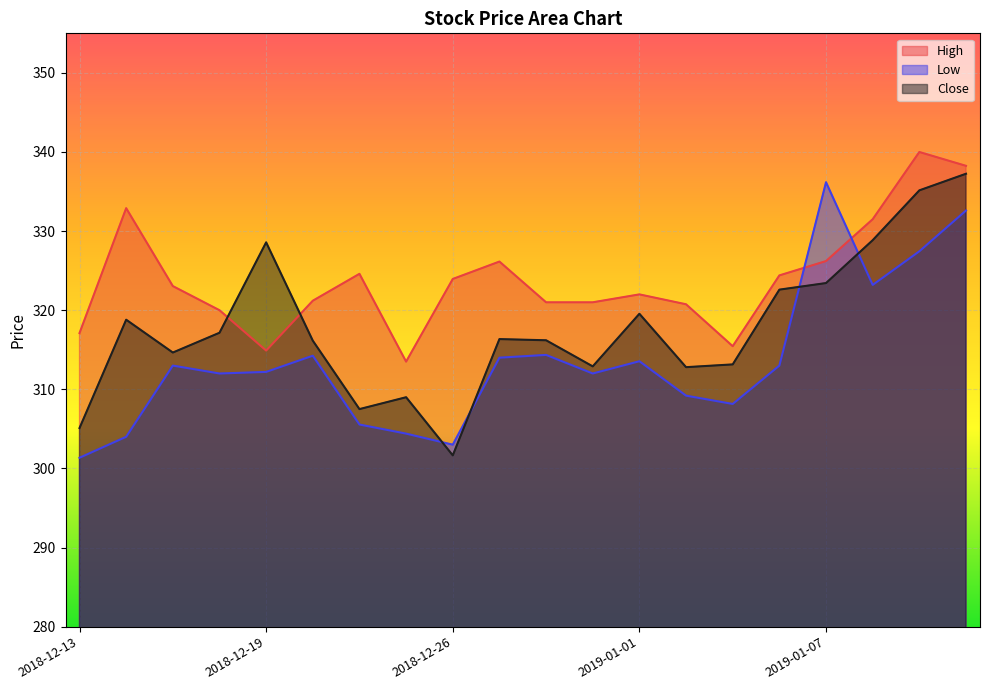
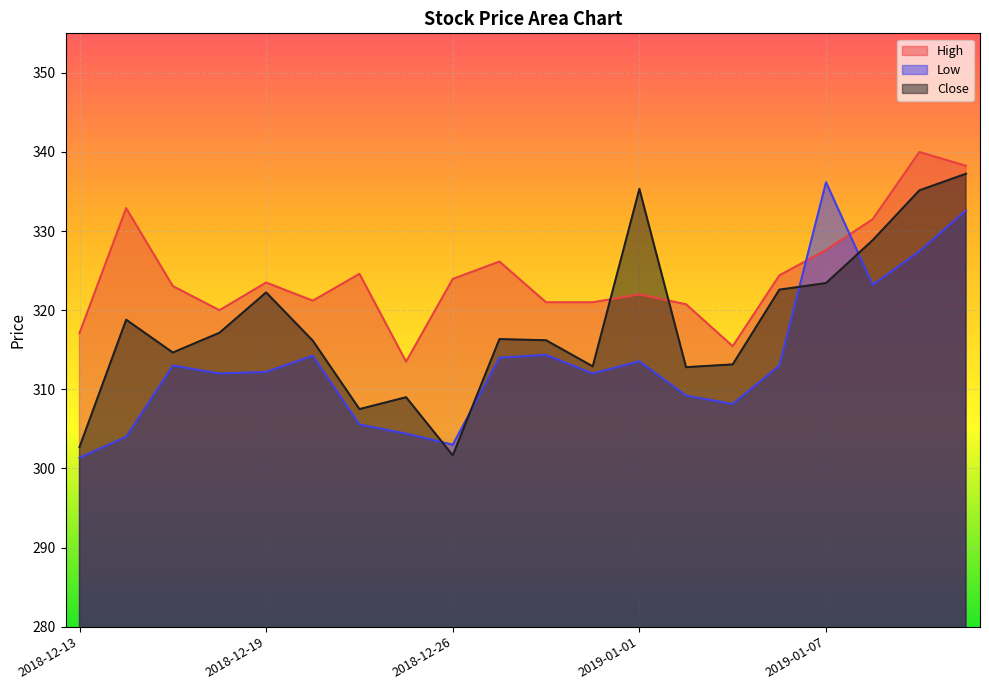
  {
    "High": {
      "2018-12-13": 317,
-     "2018-12-19": 315,
+     "2018-12-19": 324,
      "2018-12-26": 324,
      "2019-01-01": 322,
-     "2019-01-07": 326
+     "2019-01-07": 328
    },
    "Low": {
      "2018-12-13": 301,
      "2018-12-19": 312,
      "2018-12-26": 303,
      "2019-01-01": 314,
      "2019-01-07": 336
    },
    "Close": {
-     "2018-12-13": 305,
-     "2018-12-19": 329,
+     "2018-12-13": 303,
+     "2018-12-19": 322,
      "2018-12-26": 302,
-     "2019-01-01": 320,
+     "2019-01-01": 335,
      "2019-01-07": 323
    }
  }
